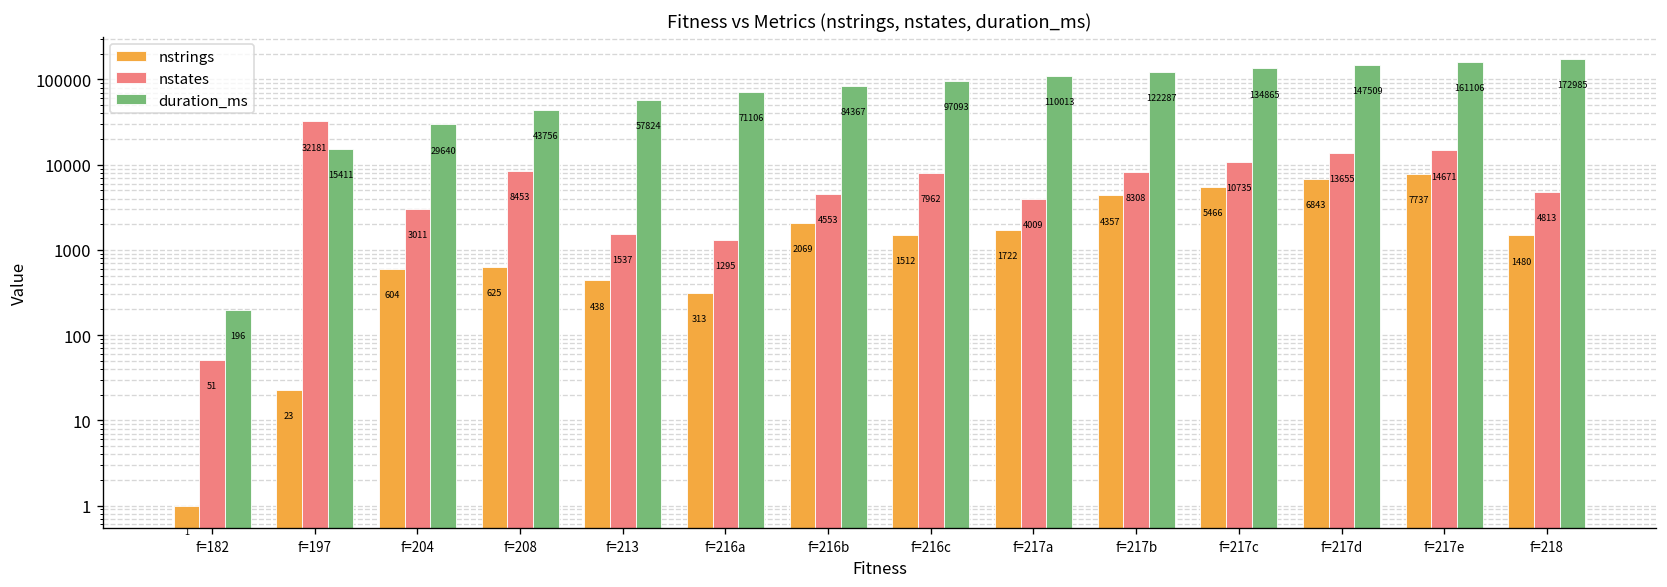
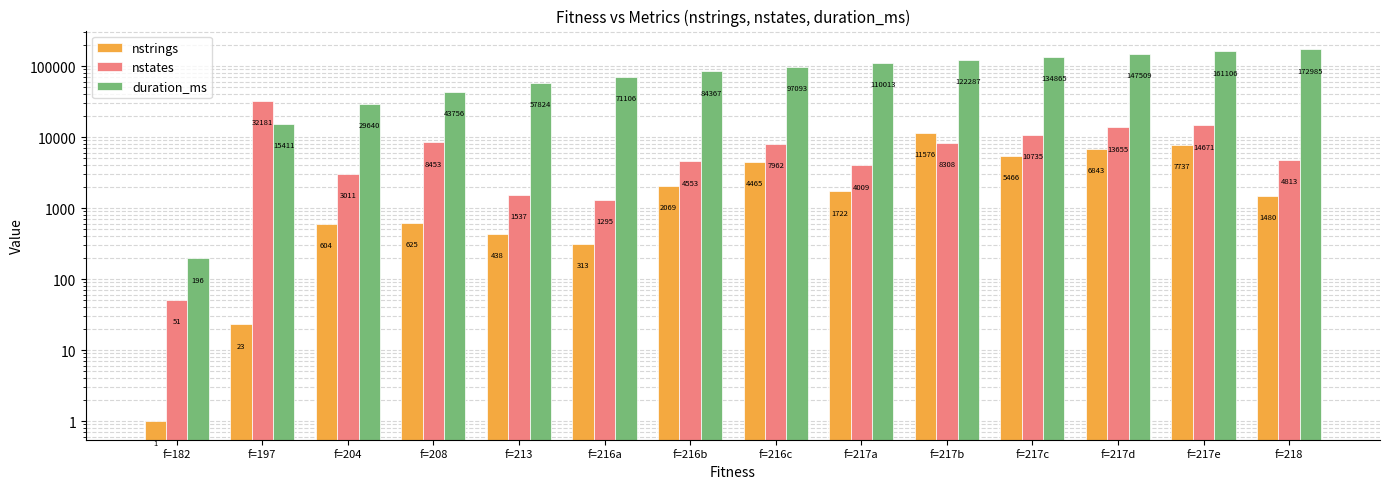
  {
    "nstrings": {
      "f=182": 1,
      "f=197": 23,
      "f=204": 604,
      "f=208": 625,
      "f=213": 438,
      "f=216a": 313,
      "f=216b": 2069,
-     "f=216c": 1512,
+     "f=216c": 4465,
      "f=217a": 1722,
-     "f=217b": 4357,
+     "f=217b": 11576,
      "f=217c": 5466,
      "f=217d": 6843,
      "f=217e": 7737,
      "f=218": 1480
    },
    "nstates": {
      "f=182": 51,
      "f=197": 32181,
      "f=204": 3011,
      "f=208": 8453,
      "f=213": 1537,
      "f=216a": 1295,
      "f=216b": 4553,
      "f=216c": 7962,
      "f=217a": 4009,
      "f=217b": 8308,
      "f=217c": 10735,
      "f=217d": 13655,
      "f=217e": 14671,
      "f=218": 4813
    },
    "duration_ms": {
      "f=182": 196,
      "f=197": 15411,
      "f=204": 29640,
      "f=208": 43756,
      "f=213": 57824,
      "f=216a": 71106,
      "f=216b": 84367,
      "f=216c": 97093,
      "f=217a": 110013,
      "f=217b": 122287,
      "f=217c": 134865,
      "f=217d": 147509,
      "f=217e": 161106,
      "f=218": 172985
    }
  }
